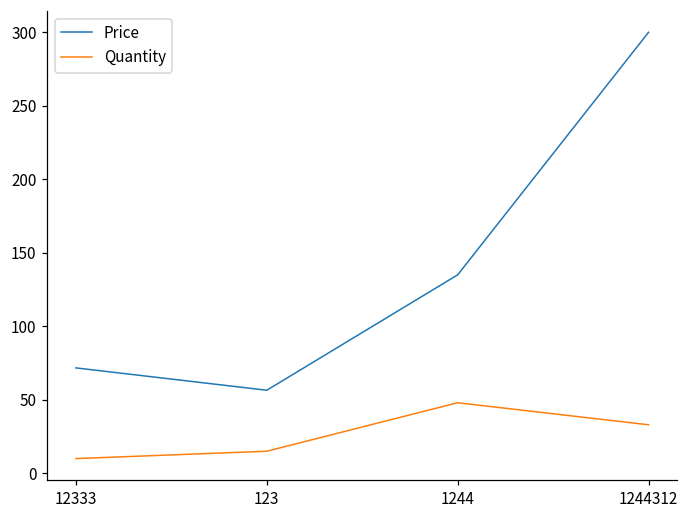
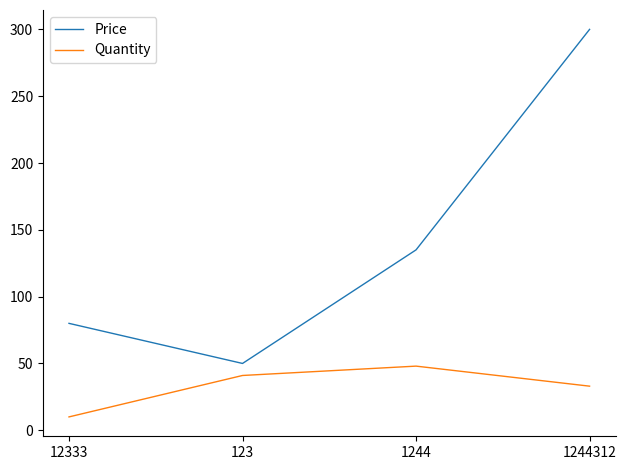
  {
    "Price": {
-     "12333": 72,
-     "123": 57,
+     "12333": 80,
+     "123": 50,
      "1244": 135,
      "1244312": 300
    },
    "Quantity": {
      "12333": 10,
-     "123": 15,
+     "123": 41,
      "1244": 48,
      "1244312": 33
    }
  }
